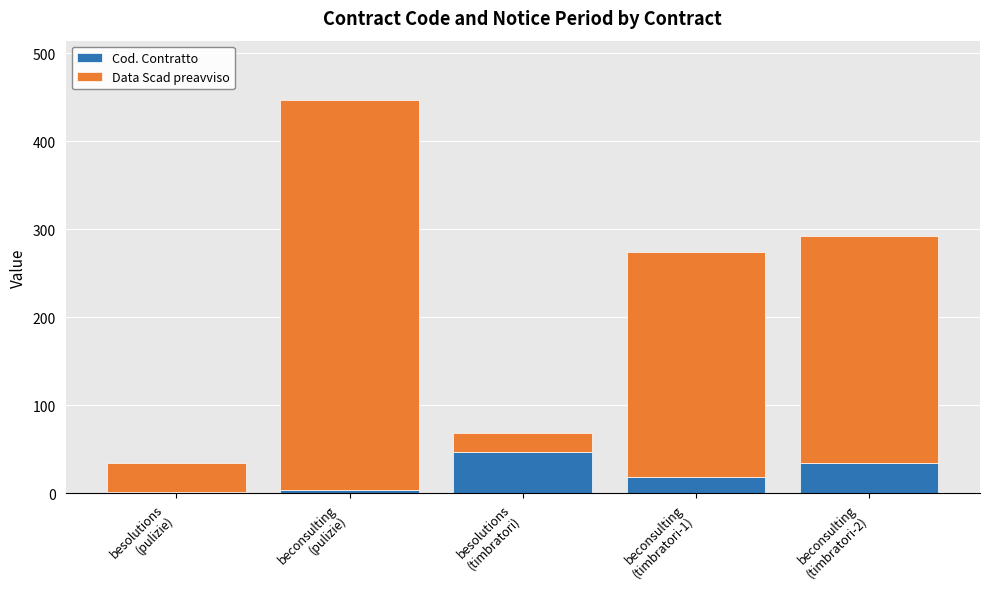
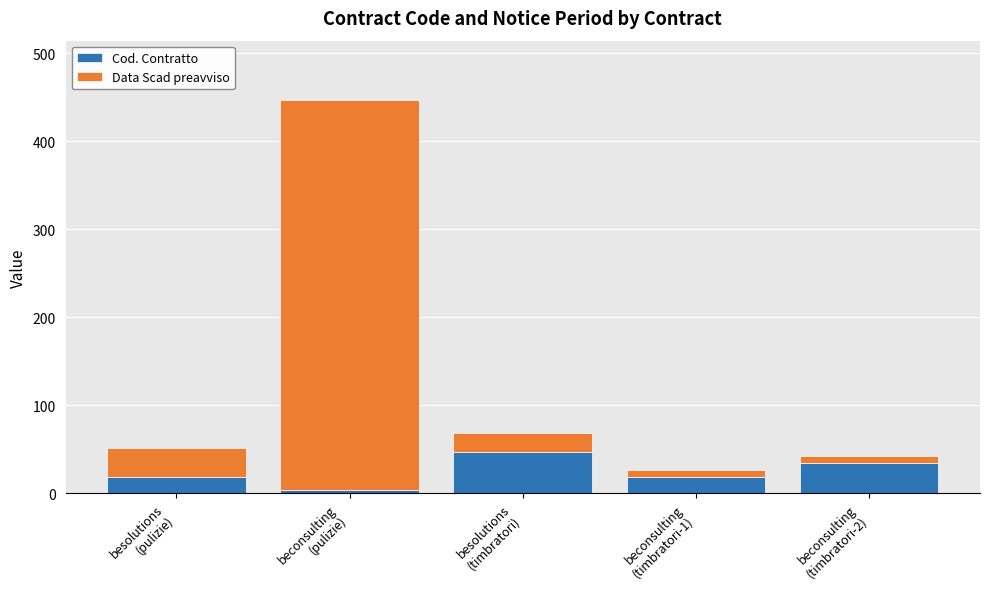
  {
    "Cod. Contratto": {
-     "besolutions (pulizie)": 0,
+     "besolutions (pulizie)": 20,
      "beconsulting (pulizie)": 0,
      "besolutions (timbratori)": 50,
      "beconsulting (timbratori-1)": 20,
      "beconsulting (timbratori-2)": 30
    },
    "Data Scad preavviso": {
      "besolutions (pulizie)": 30,
      "beconsulting (pulizie)": 440,
      "besolutions (timbratori)": 20,
-     "beconsulting (timbratori-1)": 260,
-     "beconsulting (timbratori-2)": 260
+     "beconsulting (timbratori-1)": 10,
+     "beconsulting (timbratori-2)": 10
    }
  }
